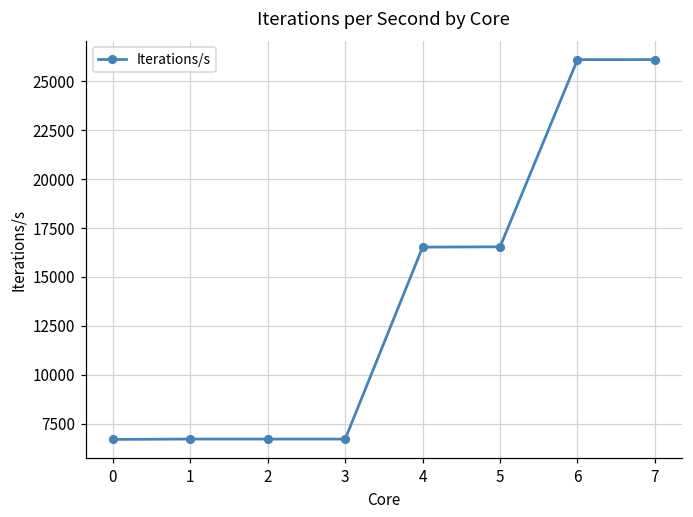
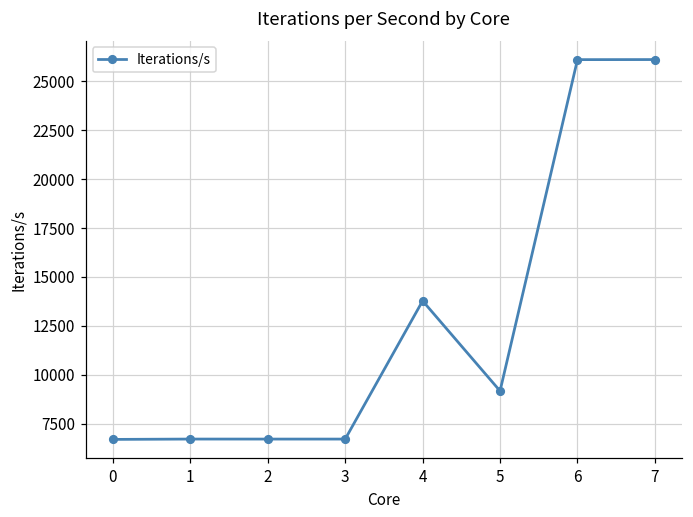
  {
    "0": 6700,
    "1": 6700,
    "2": 6700,
    "3": 6700,
-   "4": 16500,
-   "5": 16500,
+   "4": 13800,
+   "5": 9200,
    "6": 26100,
    "7": 26100
  }
